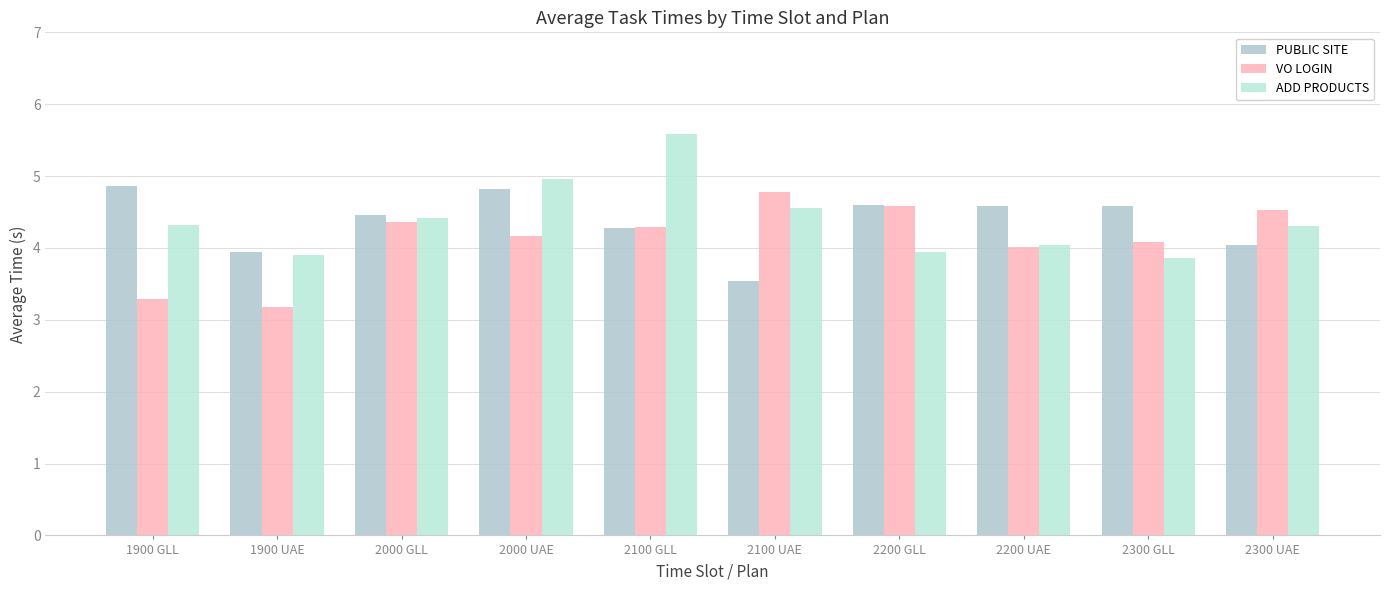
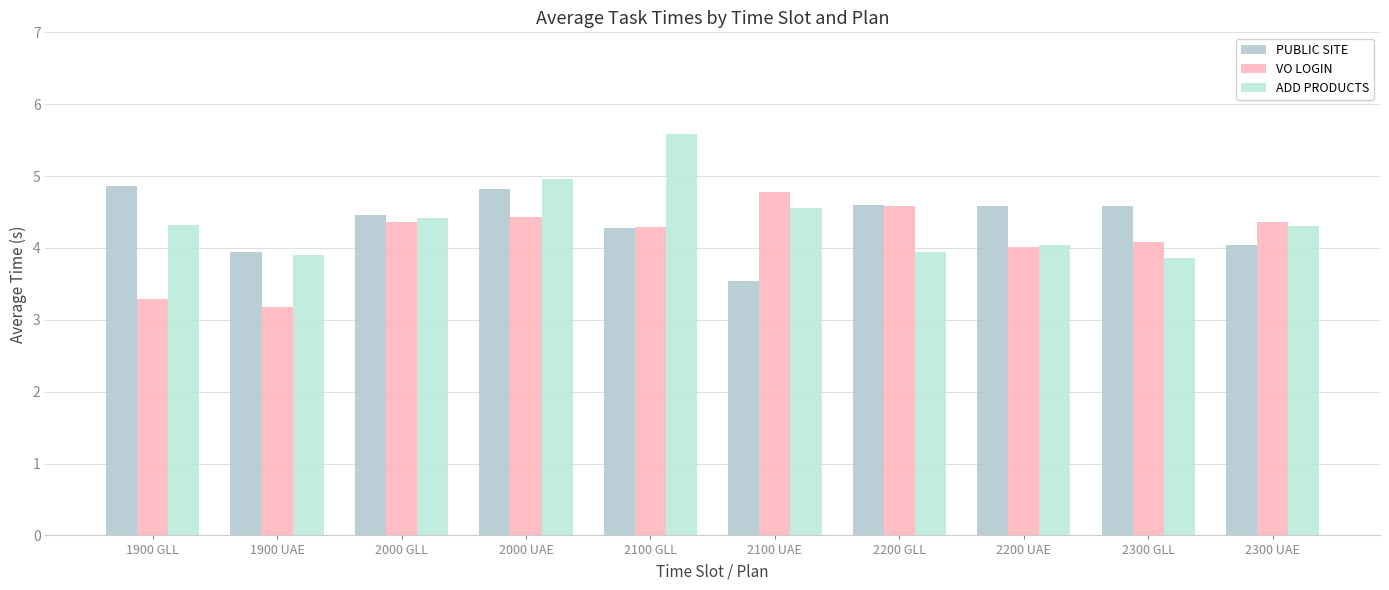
  {
    "VO LOGIN": {
      "1900 GLL": 3.3,
      "1900 UAE": 3.2,
      "2000 GLL": 4.4,
-     "2000 UAE": 4.2,
+     "2000 UAE": 4.4,
      "2100 GLL": 4.3,
      "2100 UAE": 4.8,
      "2200 GLL": 4.6,
      "2200 UAE": 4.0,
      "2300 GLL": 4.1,
-     "2300 UAE": 4.5
+     "2300 UAE": 4.4
    }
  }
